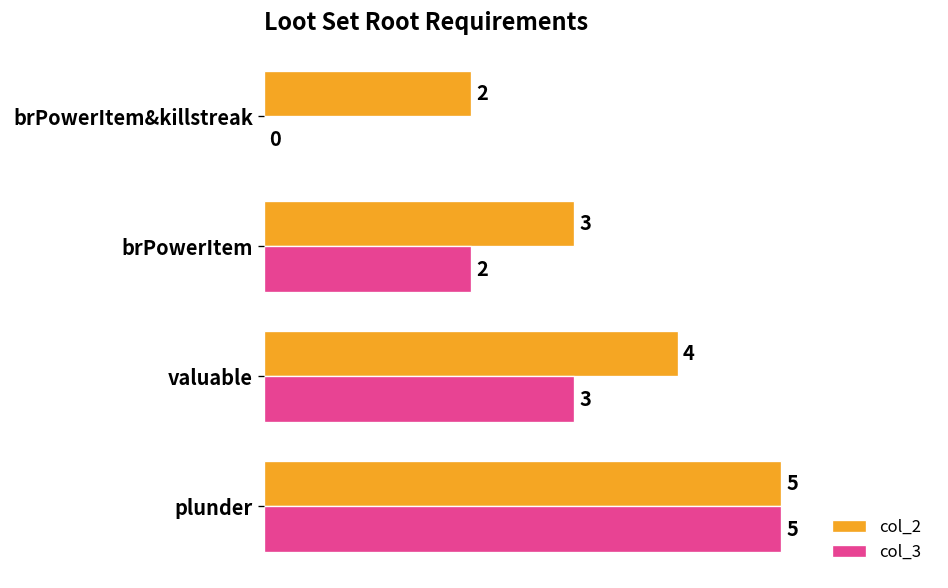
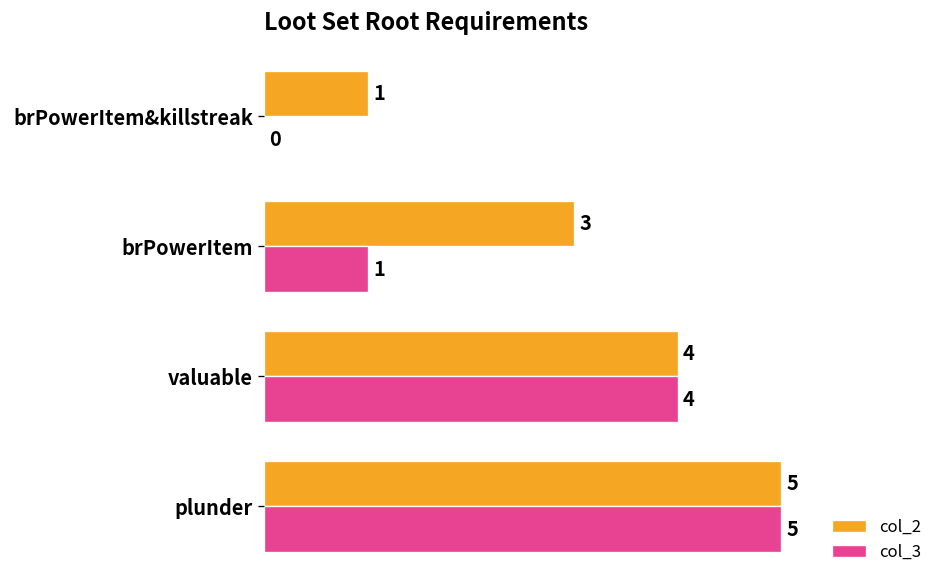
  {
    "col_2": {
-     "brPowerItem&killstreak": 2,
+     "brPowerItem&killstreak": 1,
      "brPowerItem": 3,
      "valuable": 4,
      "plunder": 5
    },
    "col_3": {
      "brPowerItem&killstreak": 0,
-     "brPowerItem": 2,
-     "valuable": 3,
+     "brPowerItem": 1,
+     "valuable": 4,
      "plunder": 5
    }
  }
